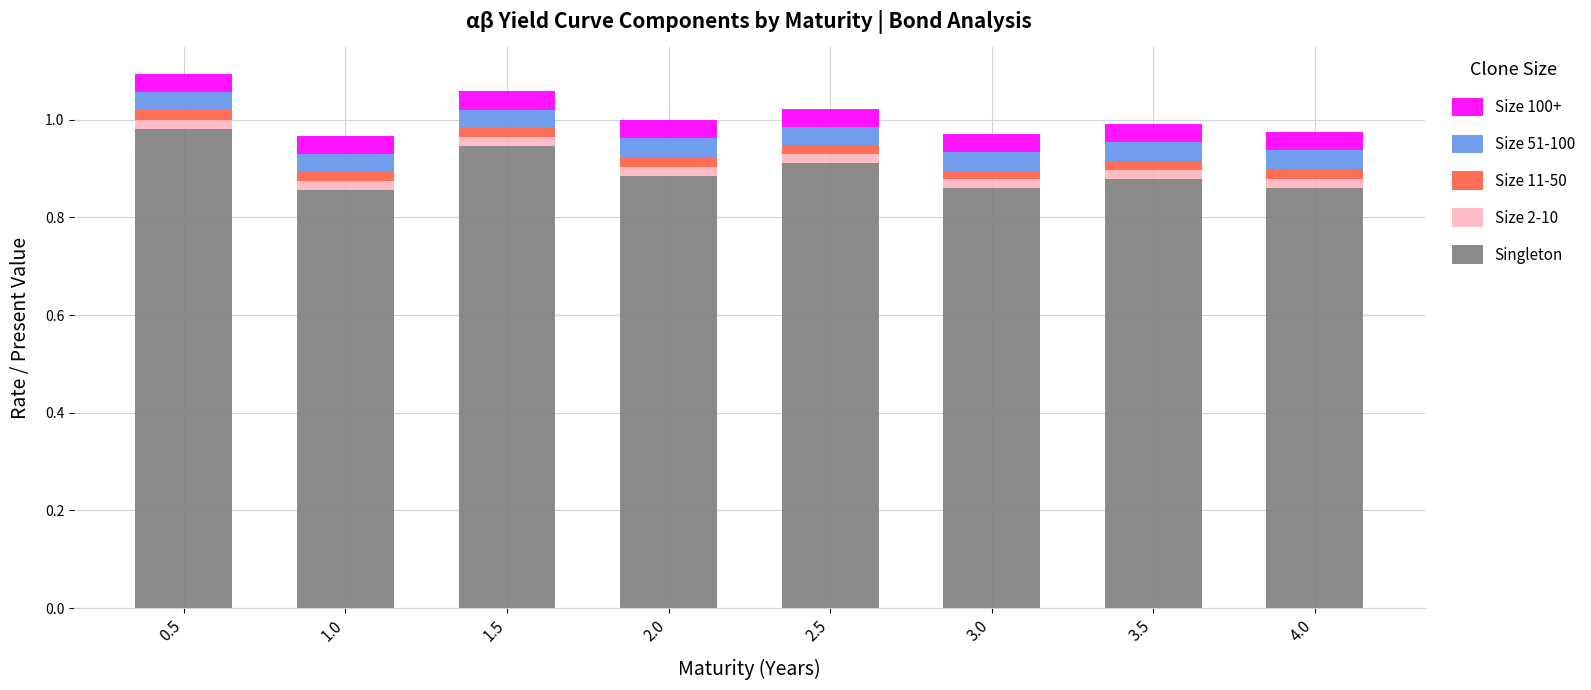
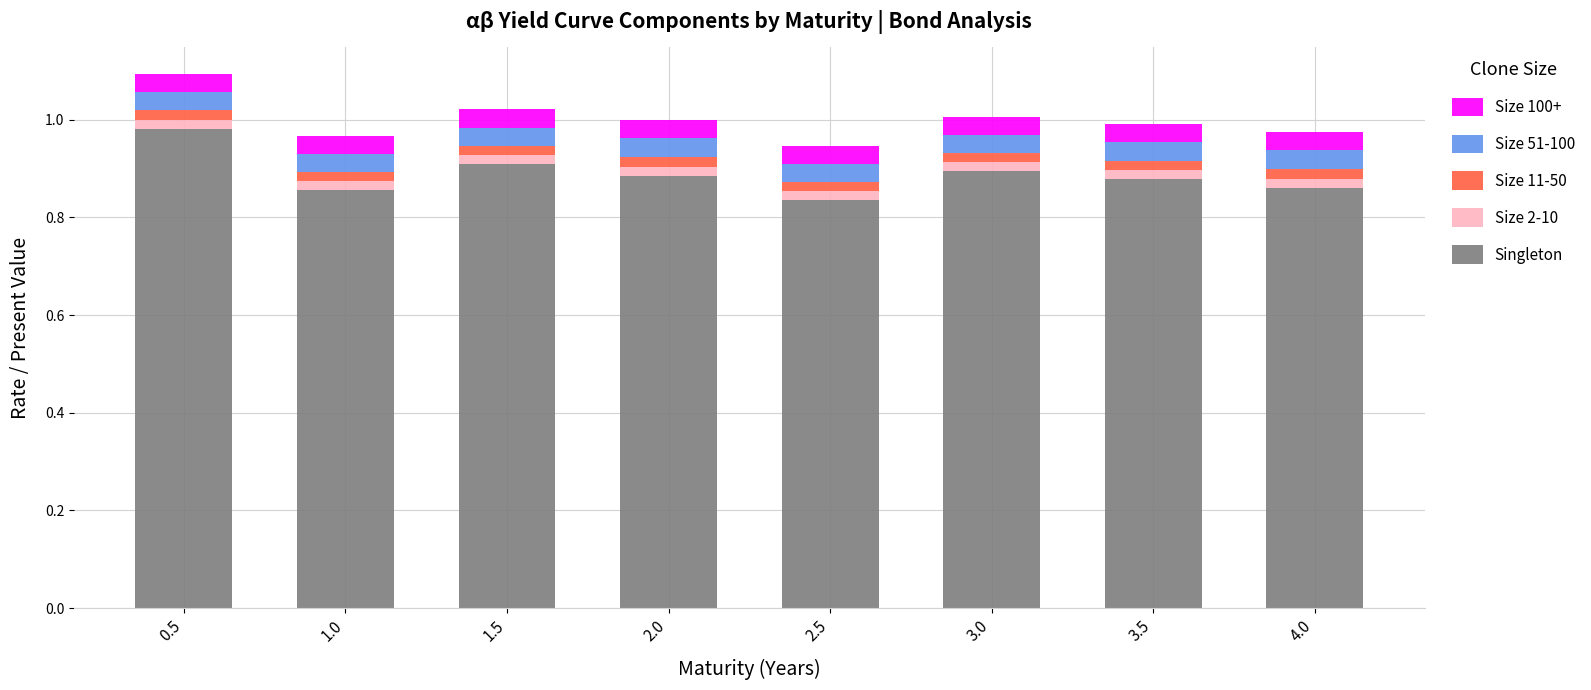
  {
    "Singleton": {
      "0.5": 0.98,
      "1.0": 0.86,
-     "1.5": 0.95,
+     "1.5": 0.91,
      "2.0": 0.88,
-     "2.5": 0.91,
-     "3.0": 0.86,
+     "2.5": 0.83,
+     "3.0": 0.90,
      "3.5": 0.88,
      "4.0": 0.86
    },
    "Size 2-10": {
      "0.5": 0.02,
      "1.0": 0.02,
      "1.5": 0.02,
      "2.0": 0.02,
      "2.5": 0.02,
      "3.0": 0.02,
      "3.5": 0.02,
      "4.0": 0.02
    },
    "Size 11-50": {
      "0.5": 0.02,
      "1.0": 0.02,
      "1.5": 0.02,
      "2.0": 0.02,
      "2.5": 0.02,
      "3.0": 0.02,
      "3.5": 0.02,
      "4.0": 0.02
    },
    "Size 51-100": {
      "0.5": 0.04,
      "1.0": 0.04,
      "1.5": 0.04,
      "2.0": 0.04,
      "2.5": 0.04,
      "3.0": 0.04,
      "3.5": 0.04,
      "4.0": 0.04
    },
    "Size 100+": {
      "0.5": 0.04,
      "1.0": 0.04,
      "1.5": 0.04,
      "2.0": 0.04,
      "2.5": 0.04,
      "3.0": 0.04,
      "3.5": 0.04,
      "4.0": 0.04
    }
  }
